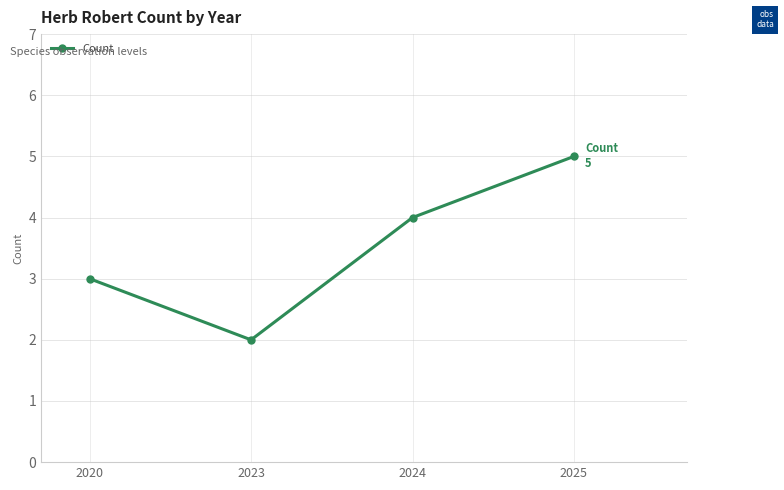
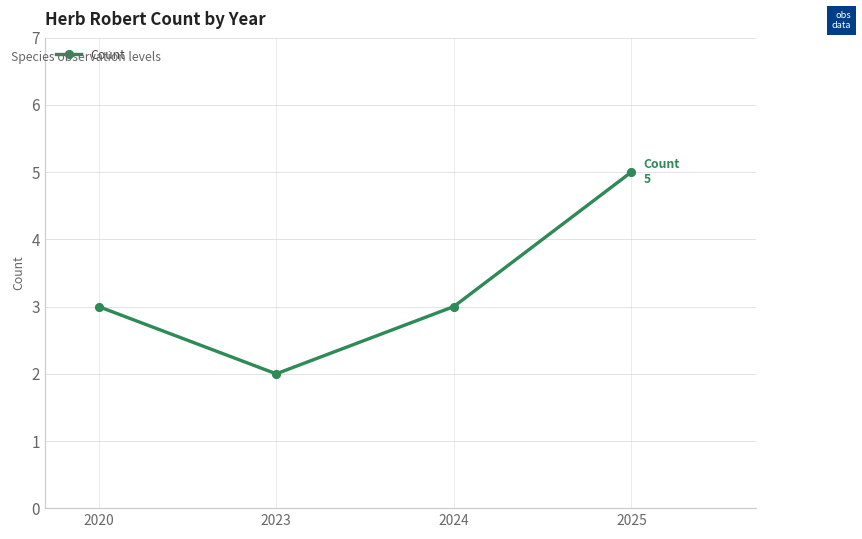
  {
    "2020": 3,
    "2023": 2,
-   "2024": 4
+   "2024": 3
  }
